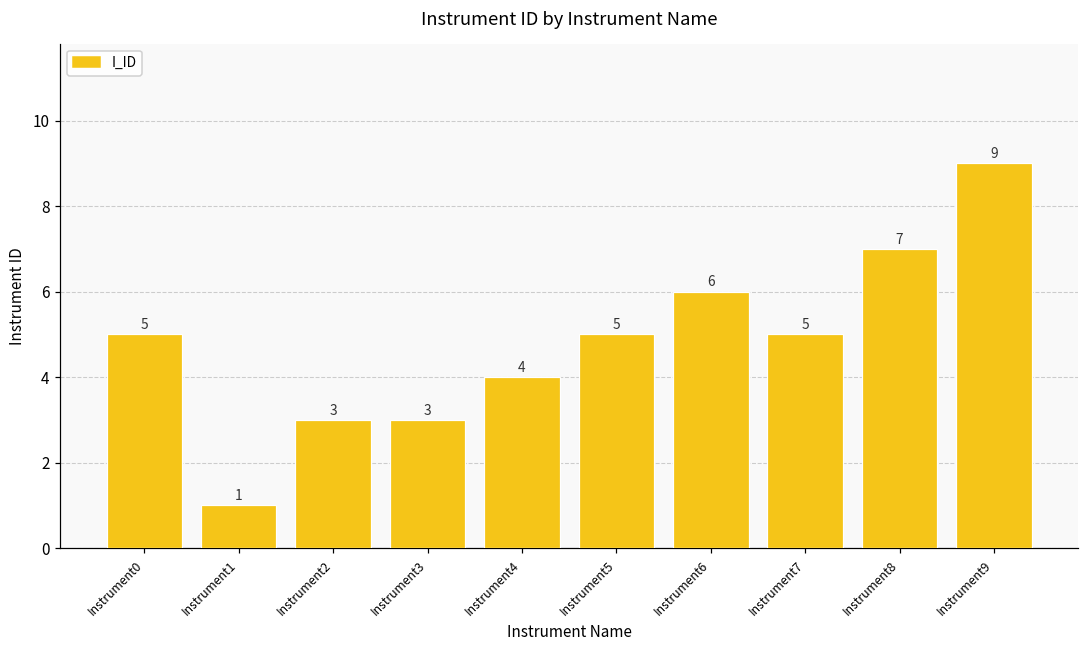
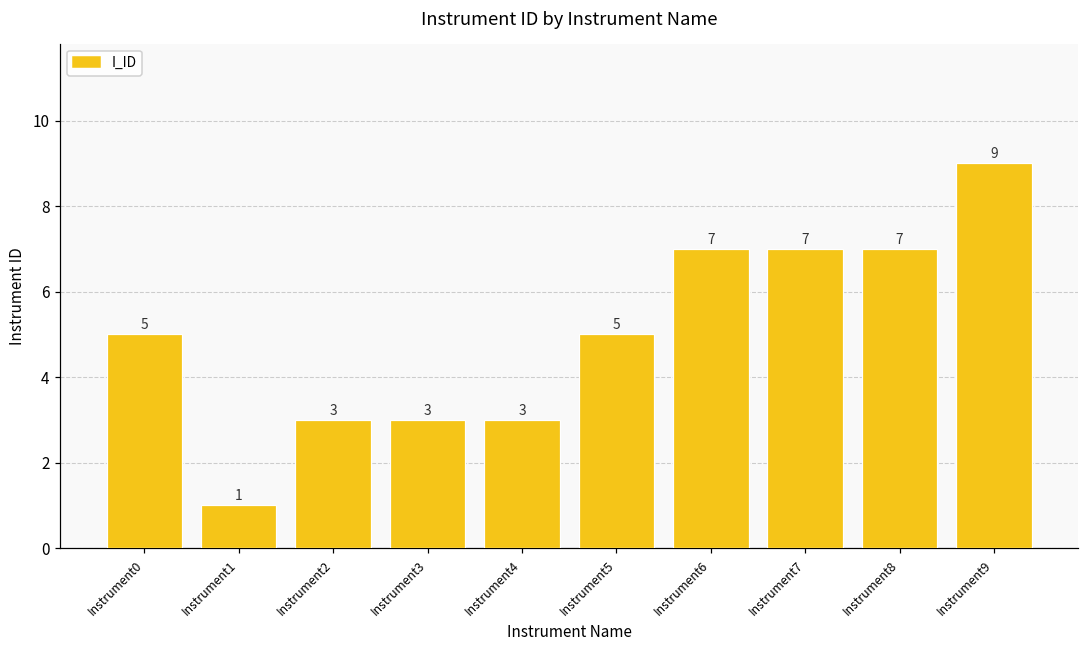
  {
    "Instrument0": 5,
    "Instrument1": 1,
    "Instrument2": 3,
    "Instrument3": 3,
-   "Instrument4": 4,
+   "Instrument4": 3,
    "Instrument5": 5,
-   "Instrument6": 6,
-   "Instrument7": 5,
+   "Instrument6": 7,
+   "Instrument7": 7,
    "Instrument8": 7,
    "Instrument9": 9
  }
